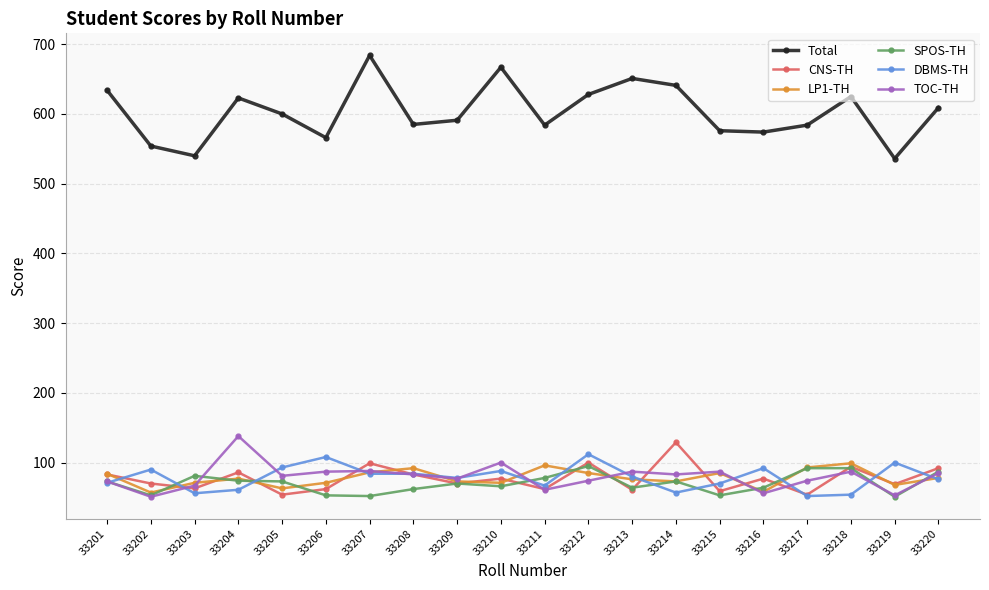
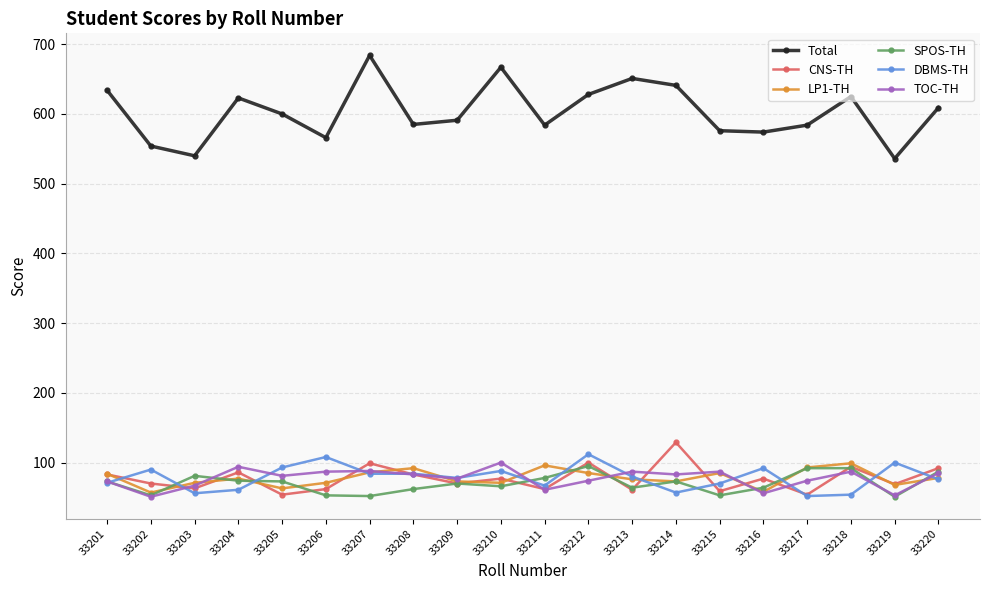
  {
    "Total": {
      "33201": 630,
      "33202": 550,
      "33203": 540,
      "33204": 620,
      "33205": 600,
      "33206": 570,
      "33207": 680,
      "33208": 590,
      "33209": 590,
      "33210": 670,
      "33211": 580,
      "33212": 630,
      "33213": 650,
      "33214": 640,
      "33215": 580,
      "33216": 570,
      "33217": 580,
      "33219": 540,
      "33220": 610
    },
    "CNS-TH": {
      "33202": 70,
      "33203": 60,
      "33204": 90,
      "33205": 50,
      "33206": 60,
      "33207": 100,
      "33210": 80,
      "33212": 100,
      "33214": 130,
      "33215": 60,
      "33216": 80,
      "33220": 90
    },
    "LP1-TH": {
      "33202": 60,
      "33203": 70,
      "33205": 60,
      "33206": 70,
      "33208": 90,
      "33210": 70,
      "33211": 100,
      "33212": 90,
      "33213": 80,
      "33218": 100
    },
    "SPOS-TH": {
      "33203": 80,
      "33205": 70,
      "33206": 50,
      "33207": 50,
      "33208": 60,
      "33210": 70,
      "33211": 80,
      "33212": 100,
      "33215": 50,
      "33216": 60
    },
    "DBMS-TH": {
      "33202": 90,
      "33203": 60,
      "33204": 60,
      "33205": 90,
      "33206": 110,
      "33210": 90,
      "33211": 70,
      "33212": 110,
      "33213": 80,
      "33214": 60,
      "33215": 70,
      "33216": 90,
      "33218": 50,
      "33219": 100
    },
    "TOC-TH": {
      "33203": 70,
-     "33204": 140,
+     "33204": 90,
      "33205": 80,
      "33206": 90,
      "33210": 100,
      "33212": 70,
      "33213": 90,
      "33214": 80,
      "33217": 70,
      "33218": 90
    }
  }
